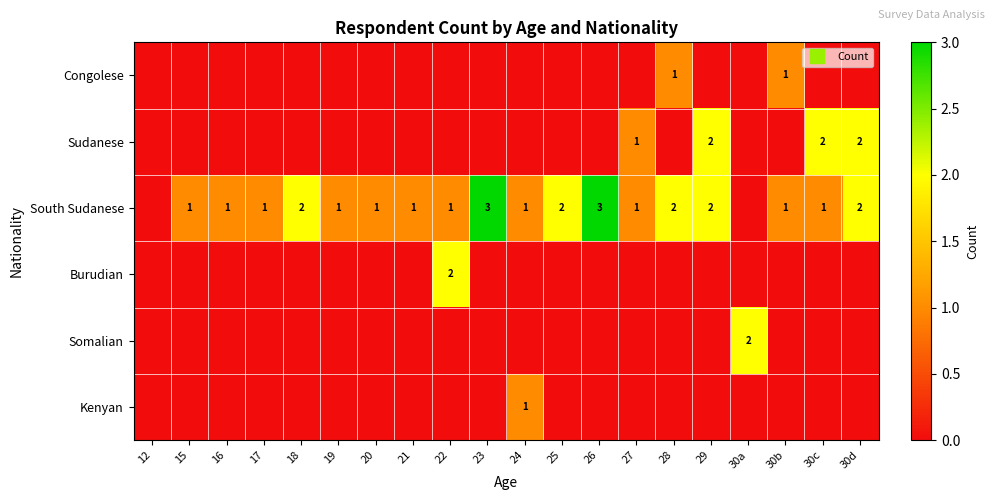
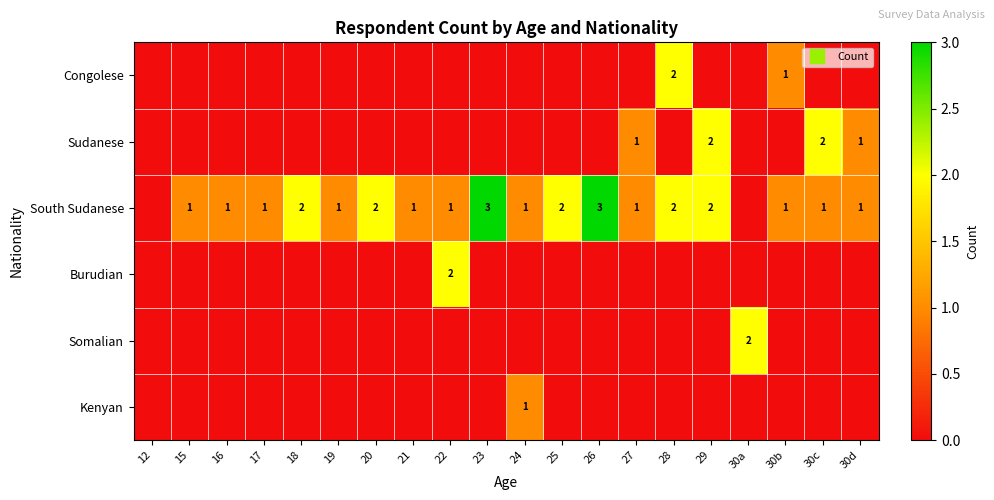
  {
    "Congolese": {
-     "28": 1,
+     "28": 2,
      "30b": 1
    },
    "Sudanese": {
      "27": 1,
      "29": 2,
      "30c": 2,
-     "30d": 2
+     "30d": 1
    },
    "South Sudanese": {
      "15": 1,
      "16": 1,
      "17": 1,
      "18": 2,
      "19": 1,
-     "20": 1,
+     "20": 2,
      "21": 1,
      "22": 1,
      "23": 3,
      "24": 1,
      "25": 2,
      "26": 3,
      "27": 1,
      "28": 2,
      "29": 2,
      "30b": 1,
      "30c": 1,
-     "30d": 2
+     "30d": 1
    },
    "Burudian": {
      "22": 2
    },
    "Somalian": {
      "30a": 2
    },
    "Kenyan": {
      "24": 1
    }
  }
